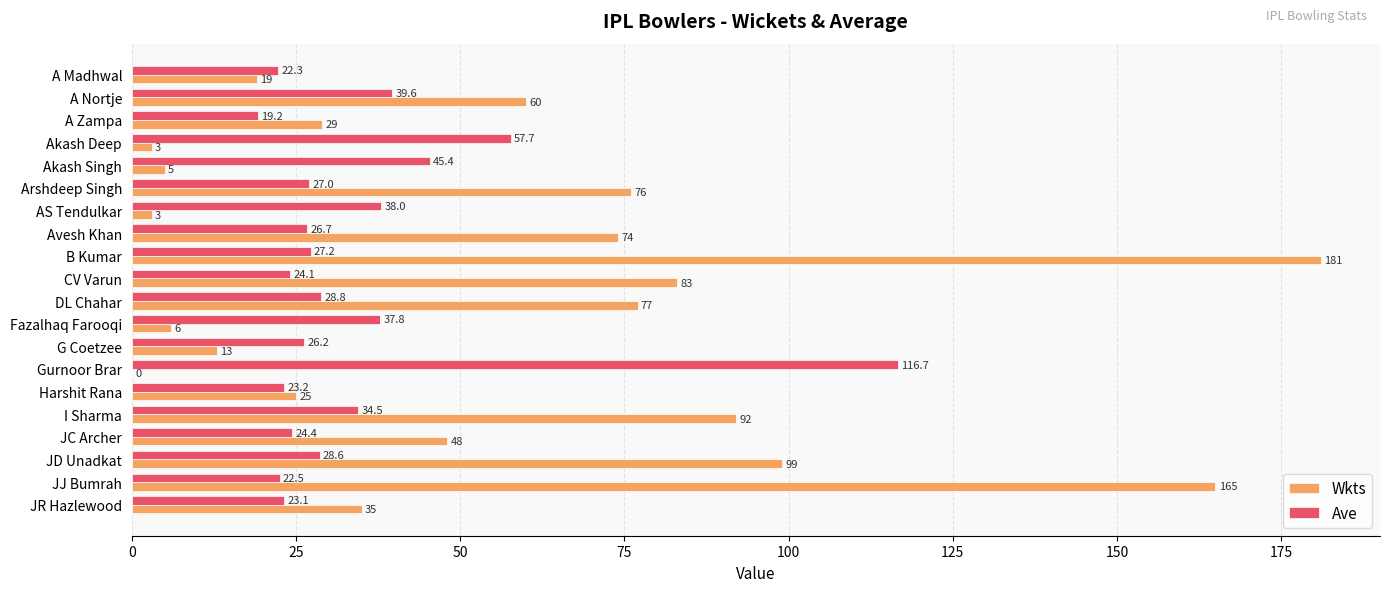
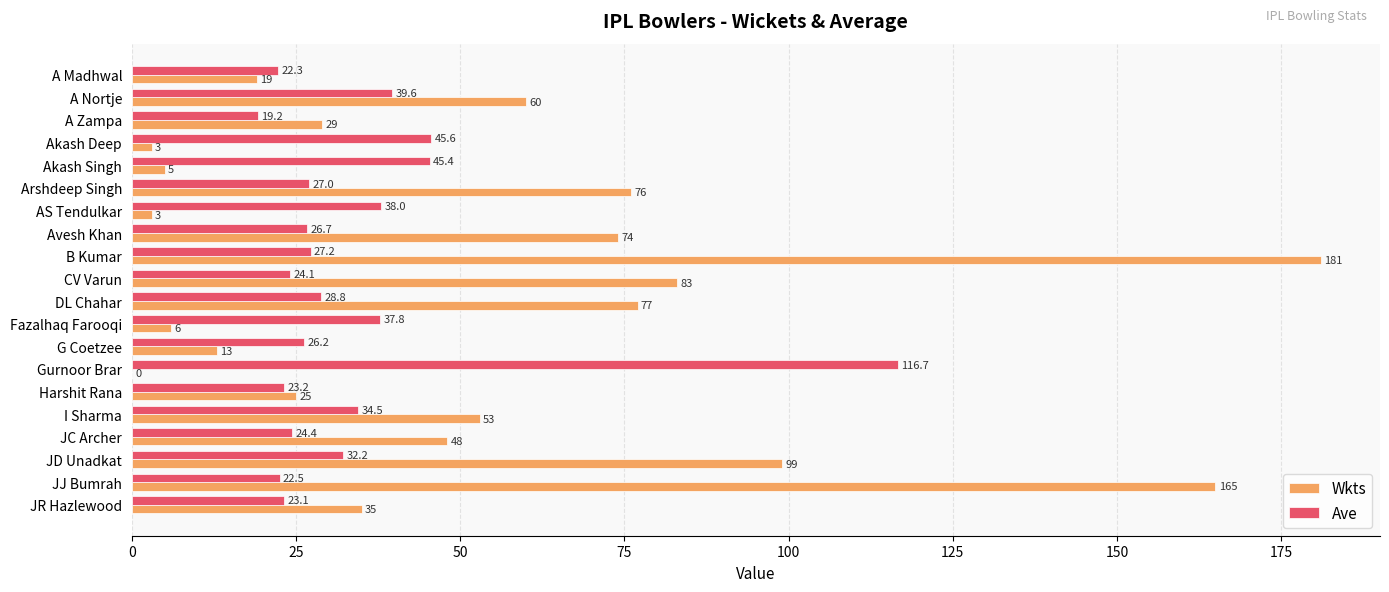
  {
    "Wkts": {
      "A Madhwal": 19,
      "A Nortje": 60,
      "A Zampa": 29,
      "Akash Deep": 3,
      "Akash Singh": 5,
      "Arshdeep Singh": 76,
      "AS Tendulkar": 3,
      "Avesh Khan": 74,
      "B Kumar": 181,
      "CV Varun": 83,
      "DL Chahar": 77,
      "Fazalhaq Farooqi": 6,
      "G Coetzee": 13,
      "Gurnoor Brar": 0,
      "Harshit Rana": 25,
-     "I Sharma": 92,
+     "I Sharma": 53,
      "JC Archer": 48,
      "JD Unadkat": 99,
      "JJ Bumrah": 165,
      "JR Hazlewood": 35
    },
    "Ave": {
      "A Madhwal": 22.3,
      "A Nortje": 39.6,
      "A Zampa": 19.2,
-     "Akash Deep": 57.7,
+     "Akash Deep": 45.6,
      "Akash Singh": 45.4,
      "Arshdeep Singh": 27.0,
      "AS Tendulkar": 38.0,
      "Avesh Khan": 26.7,
      "B Kumar": 27.2,
      "CV Varun": 24.1,
      "DL Chahar": 28.8,
      "Fazalhaq Farooqi": 37.8,
      "G Coetzee": 26.2,
      "Gurnoor Brar": 116.7,
      "Harshit Rana": 23.2,
      "I Sharma": 34.5,
      "JC Archer": 24.4,
-     "JD Unadkat": 28.6,
+     "JD Unadkat": 32.2,
      "JJ Bumrah": 22.5,
      "JR Hazlewood": 23.1
    }
  }
